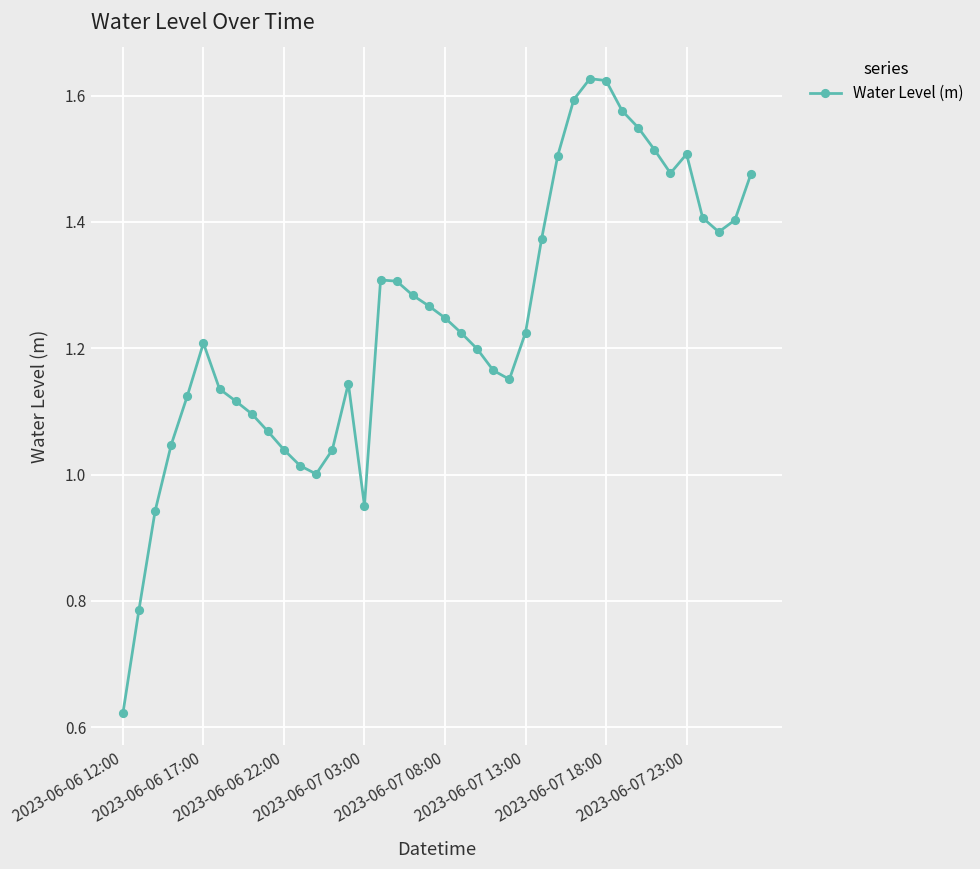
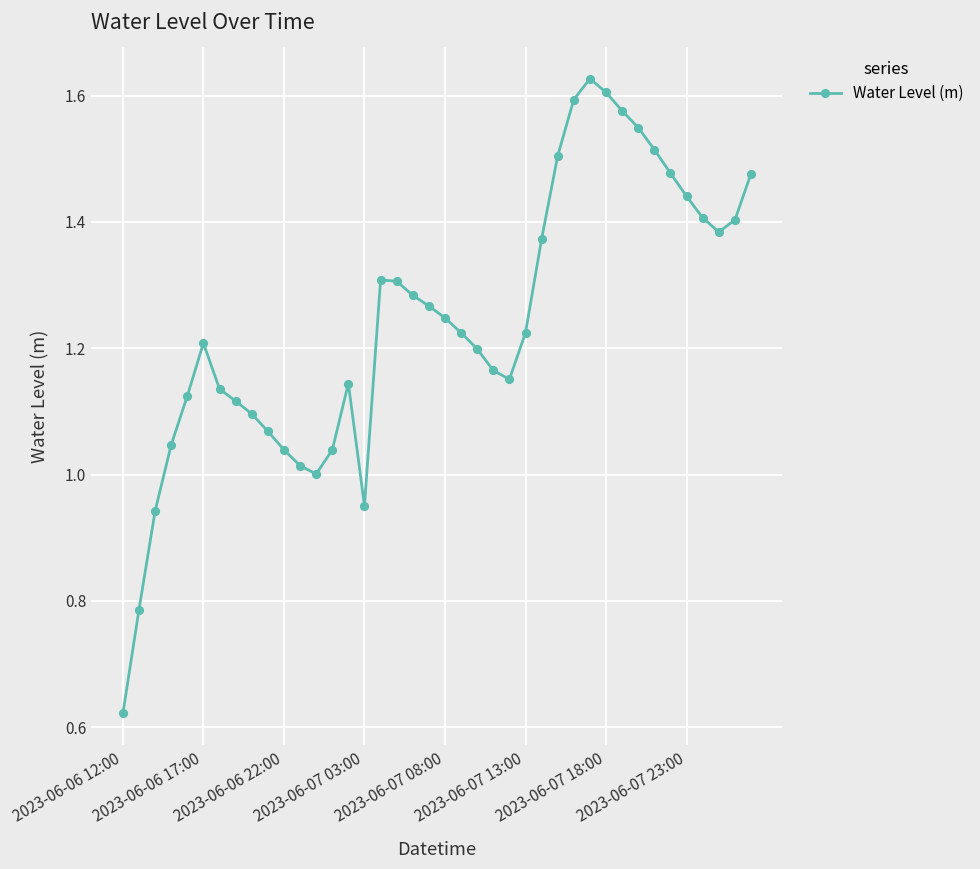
  {
    "2023-06-06 12:00": 0.62,
    "2023-06-06 17:00": 1.21,
    "2023-06-06 22:00": 1.04,
    "2023-06-07 03:00": 0.95,
    "2023-06-07 08:00": 1.25,
    "2023-06-07 13:00": 1.22,
-   "2023-06-07 18:00": 1.62,
-   "2023-06-07 23:00": 1.51
+   "2023-06-07 18:00": 1.61,
+   "2023-06-07 23:00": 1.44
  }
